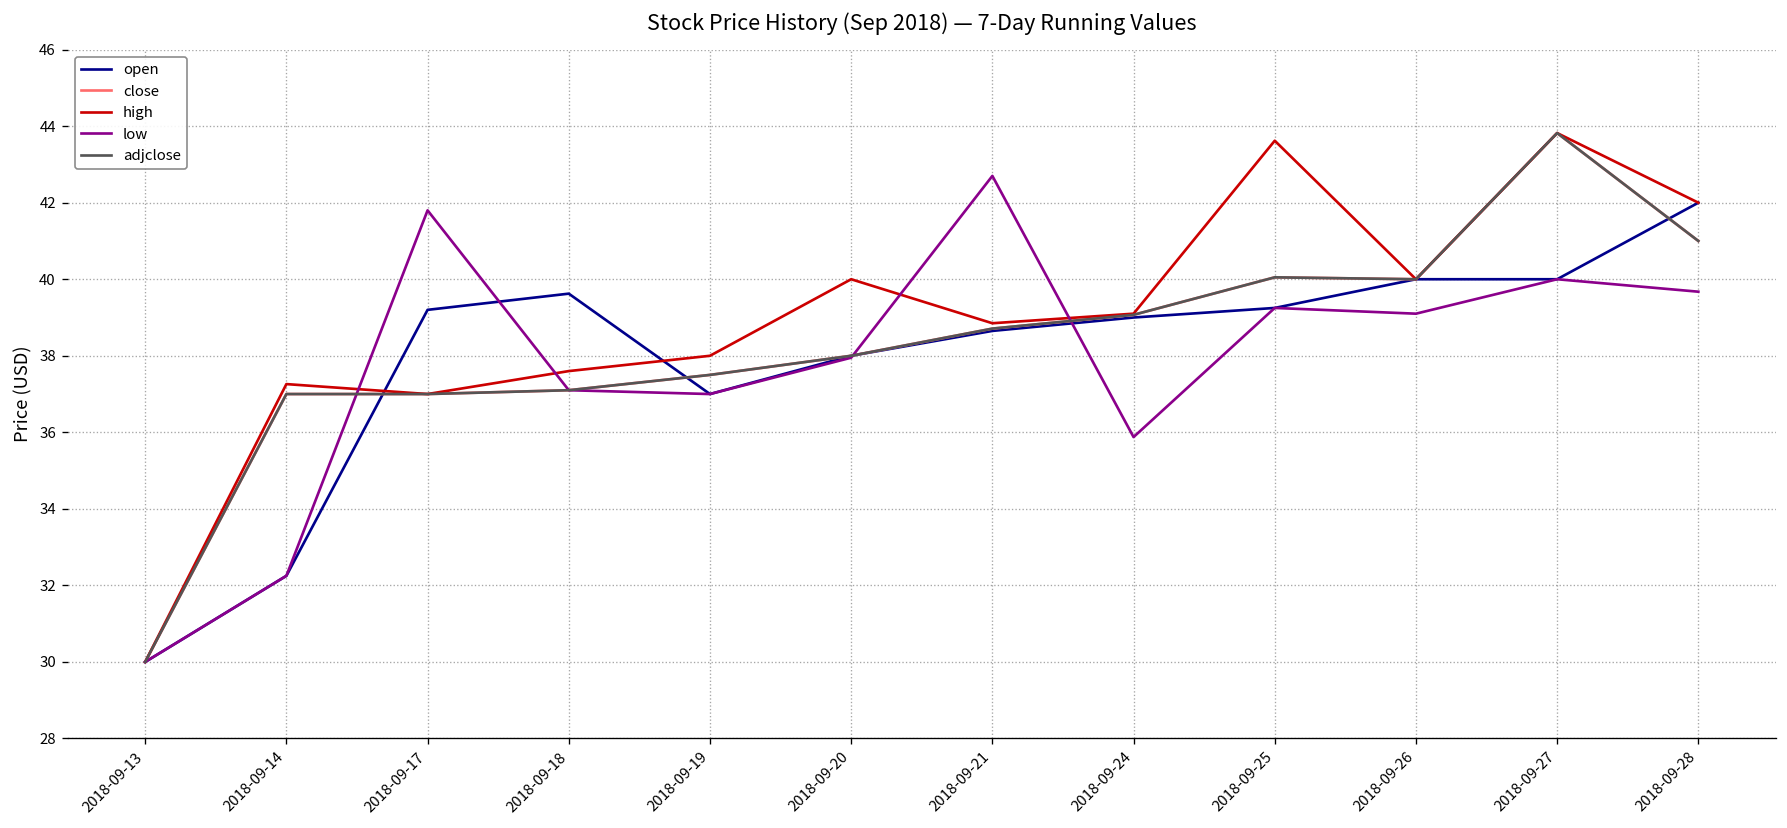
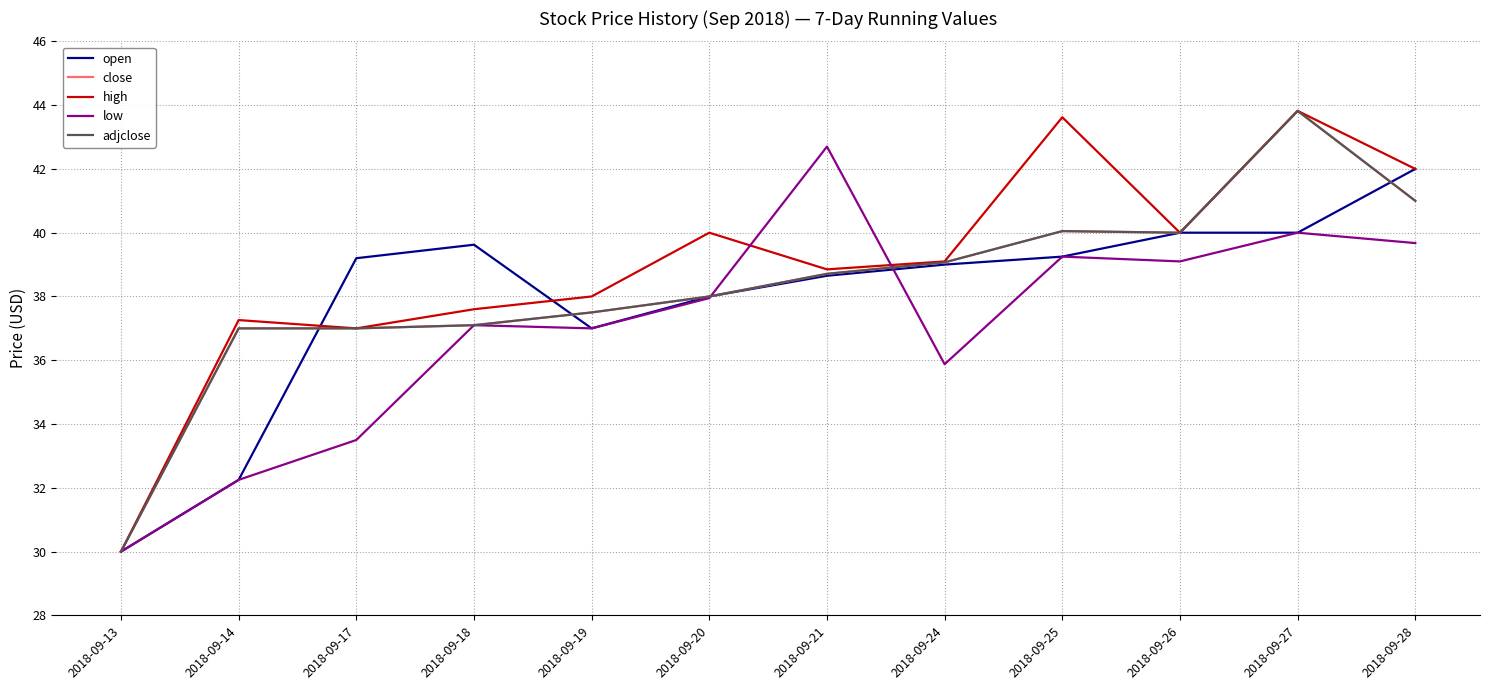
  {
    "open": {
      "2018-09-17": 39.2,
      "2018-09-18": 39.6
    },
    "adjclose": {
      "2018-09-14": 37.0,
      "2018-09-19": 37.5,
      "2018-09-25": 40.0,
      "2018-09-28": 41.0
    },
    "high": {
      "2018-09-14": 37.3,
      "2018-09-18": 37.6,
      "2018-09-19": 38.0,
      "2018-09-20": 40.0,
      "2018-09-21": 38.8,
      "2018-09-25": 43.6
    },
    "low": {
-     "2018-09-17": 41.8,
+     "2018-09-17": 33.5,
      "2018-09-21": 42.7,
      "2018-09-24": 35.9,
      "2018-09-26": 39.1,
      "2018-09-28": 39.7
    }
  }
